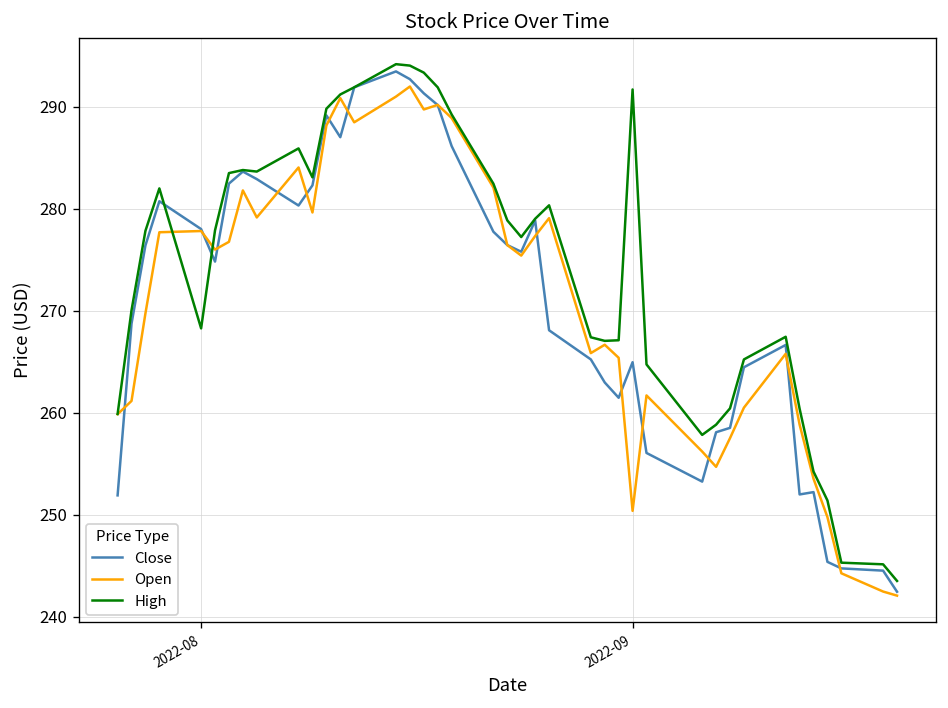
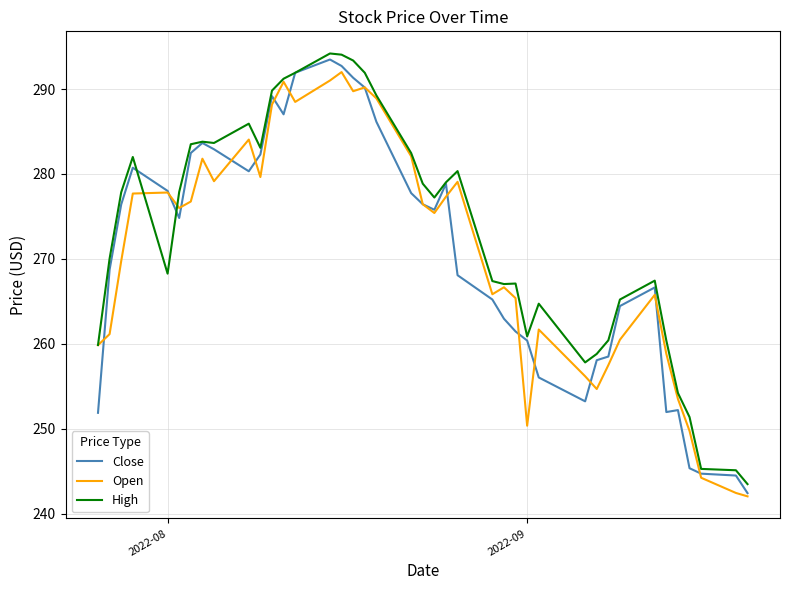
  {
    "Close": {
-     "2022-09": 265
+     "2022-09": 260
    },
    "Open": {
      "2022-09": 250
    },
    "High": {
      "2022-08": 268,
-     "2022-09": 292
+     "2022-09": 261
    }
  }
